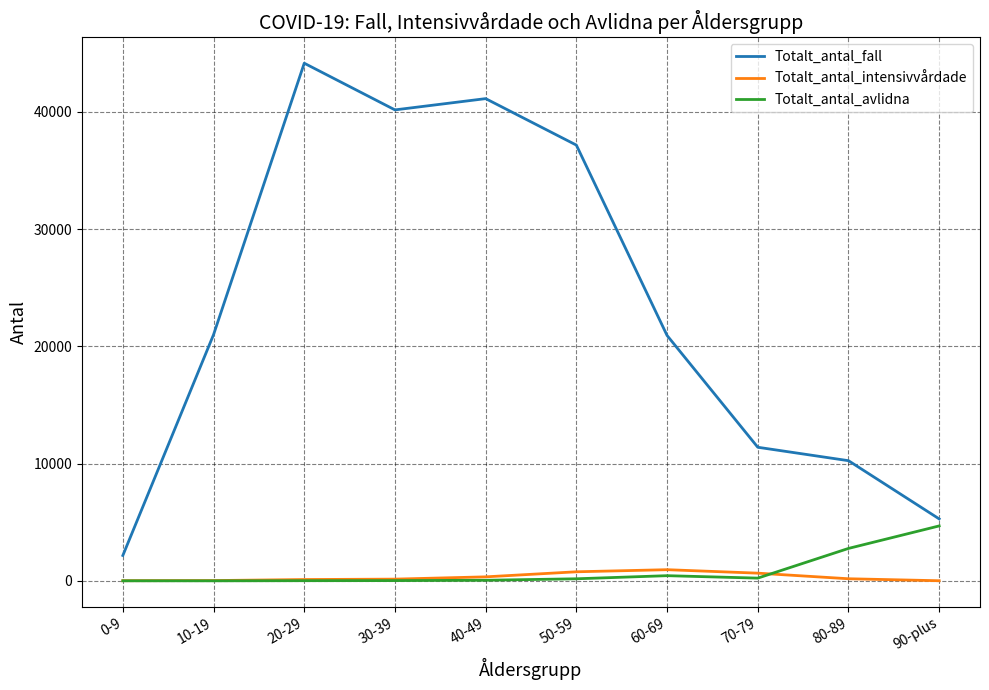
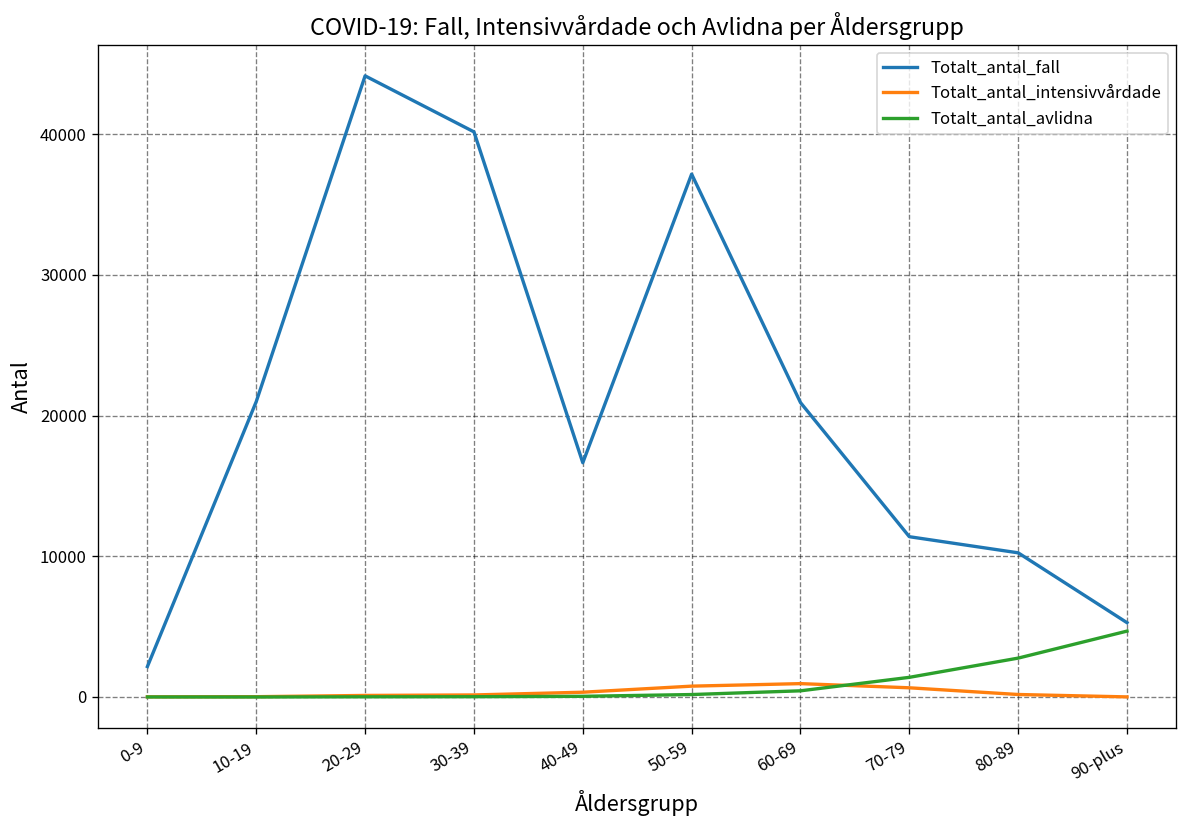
  {
    "Totalt_antal_fall": {
      "0-9": 2200,
      "10-19": 21000,
      "20-29": 44200,
      "30-39": 40200,
-     "40-49": 41100,
+     "40-49": 16700,
      "50-59": 37200,
      "60-69": 20900,
      "70-79": 11400,
      "80-89": 10200,
      "90-plus": 5300
    },
    "Totalt_antal_intensivvårdade": {
      "40-49": 300,
      "50-59": 800,
      "60-69": 1000,
      "70-79": 700,
      "80-89": 200,
      "90-plus": 0
    },
    "Totalt_antal_avlidna": {
      "40-49": 0,
      "50-59": 200,
      "60-69": 400,
-     "70-79": 200,
+     "70-79": 1400,
      "80-89": 2800,
      "90-plus": 4700
    }
  }
